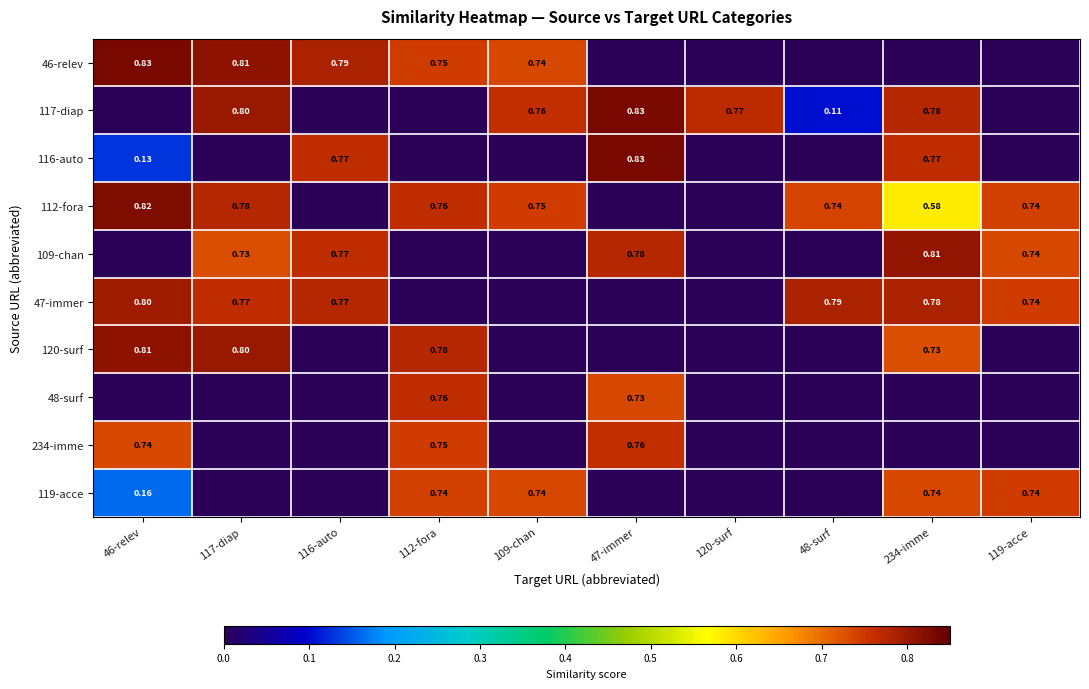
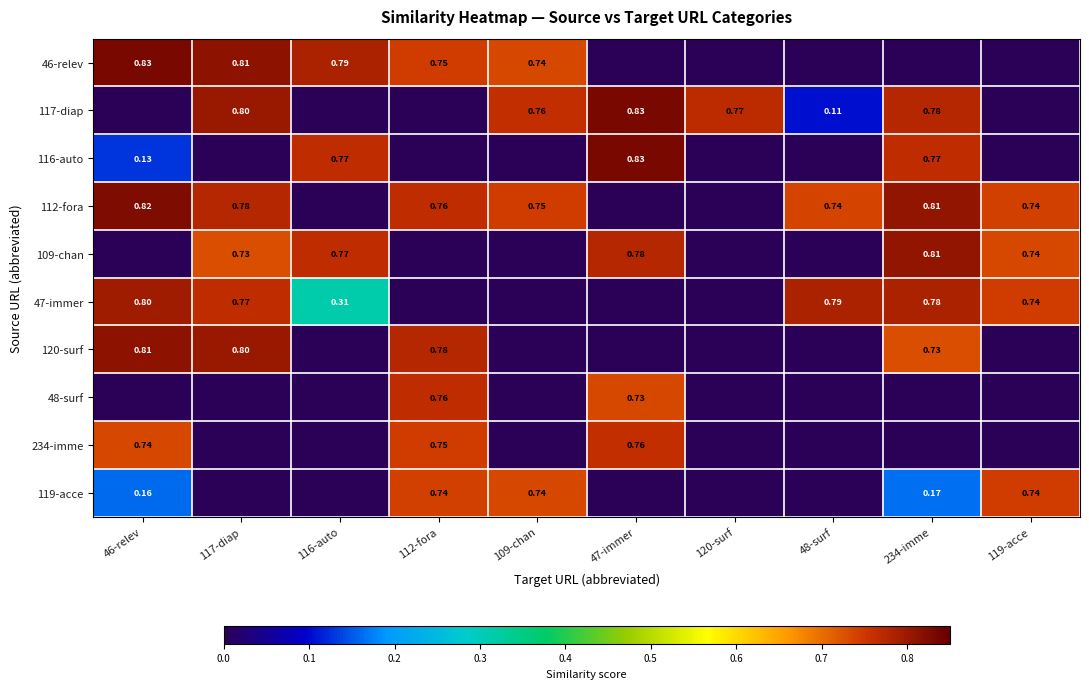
  {
    "46-relev": {
      "46-relev": 0.83,
      "117-diap": 0.81,
      "116-auto": 0.79,
      "112-fora": 0.75,
      "109-chan": 0.74
    },
    "117-diap": {
      "117-diap": 0.80,
      "109-chan": 0.76,
      "47-immer": 0.83,
      "120-surf": 0.77,
      "48-surf": 0.11,
      "234-imme": 0.78
    },
    "116-auto": {
      "46-relev": 0.13,
      "116-auto": 0.77,
      "47-immer": 0.83,
      "234-imme": 0.77
    },
    "112-fora": {
      "46-relev": 0.82,
      "117-diap": 0.78,
      "112-fora": 0.76,
      "109-chan": 0.75,
      "48-surf": 0.74,
-     "234-imme": 0.58,
+     "234-imme": 0.81,
      "119-acce": 0.74
    },
    "109-chan": {
      "117-diap": 0.73,
      "116-auto": 0.77,
      "47-immer": 0.78,
      "234-imme": 0.81,
      "119-acce": 0.74
    },
    "47-immer": {
      "46-relev": 0.80,
      "117-diap": 0.77,
-     "116-auto": 0.77,
+     "116-auto": 0.31,
      "48-surf": 0.79,
      "234-imme": 0.78,
      "119-acce": 0.74
    },
    "120-surf": {
      "46-relev": 0.81,
      "117-diap": 0.80,
      "112-fora": 0.78,
      "234-imme": 0.73
    },
    "48-surf": {
      "112-fora": 0.76,
      "47-immer": 0.73
    },
    "234-imme": {
      "46-relev": 0.74,
      "112-fora": 0.75,
      "47-immer": 0.76
    },
    "119-acce": {
      "46-relev": 0.16,
      "112-fora": 0.74,
      "109-chan": 0.74,
-     "234-imme": 0.74,
+     "234-imme": 0.17,
      "119-acce": 0.74
    }
  }
